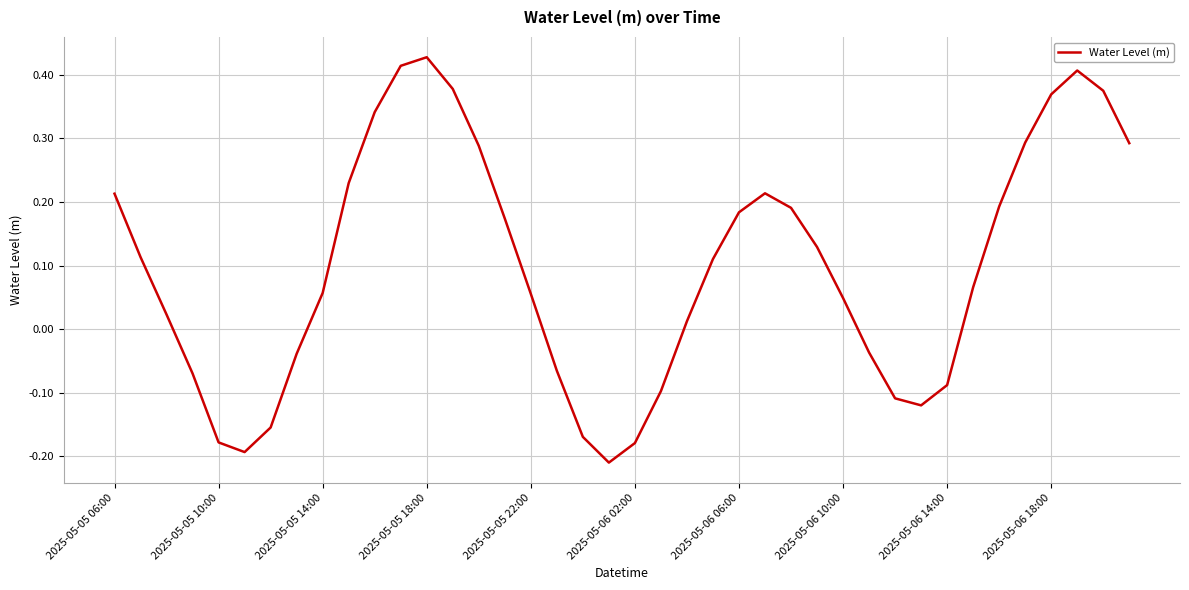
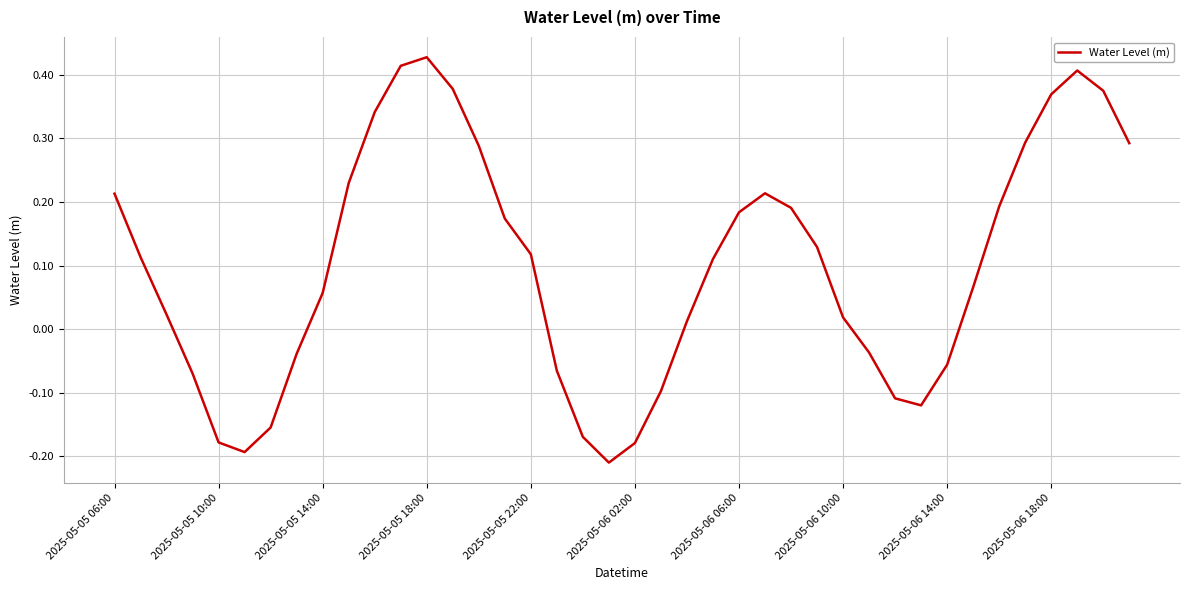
  {
    "2025-05-05 06:00": 0.21,
    "2025-05-05 10:00": -0.18,
    "2025-05-05 14:00": 0.06,
    "2025-05-05 18:00": 0.43,
-   "2025-05-05 22:00": 0.06,
+   "2025-05-05 22:00": 0.12,
    "2025-05-06 02:00": -0.18,
    "2025-05-06 06:00": 0.18,
-   "2025-05-06 10:00": 0.05,
-   "2025-05-06 14:00": -0.09,
+   "2025-05-06 10:00": 0.02,
+   "2025-05-06 14:00": -0.06,
    "2025-05-06 18:00": 0.37
  }
